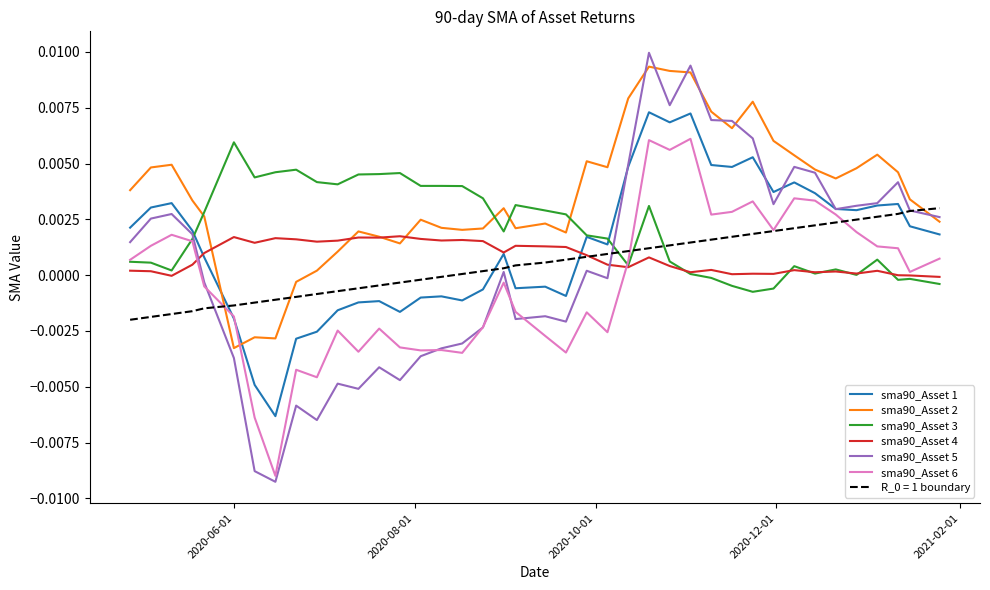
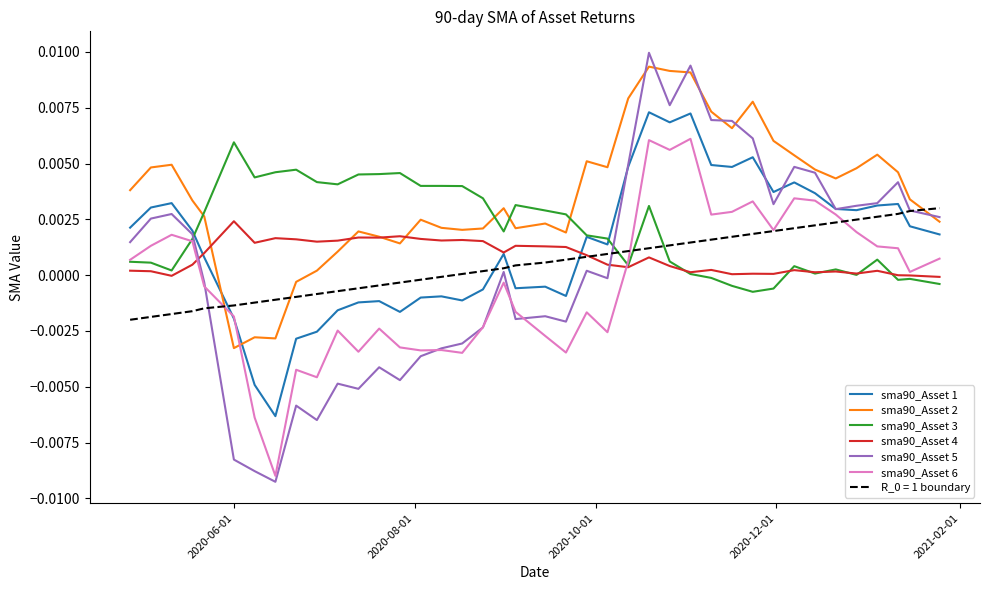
  {
    "sma90_Asset 2": {
      "2020-06-01": -0.0033
    },
    "sma90_Asset 3": {
      "2020-06-01": 0.0060
    },
    "sma90_Asset 4": {
-     "2020-06-01": 0.0017
+     "2020-06-01": 0.0024
    },
    "sma90_Asset 5": {
-     "2020-06-01": -0.0037
+     "2020-06-01": -0.0083
    },
    "R_0 = 1 boundary": {
      "2020-06-01": -0.0014
    }
  }
